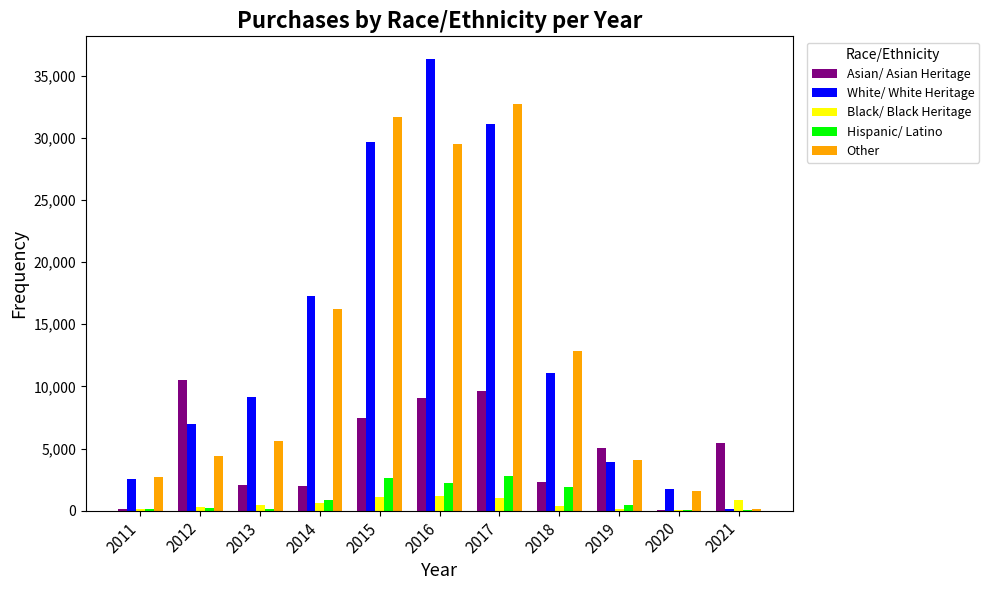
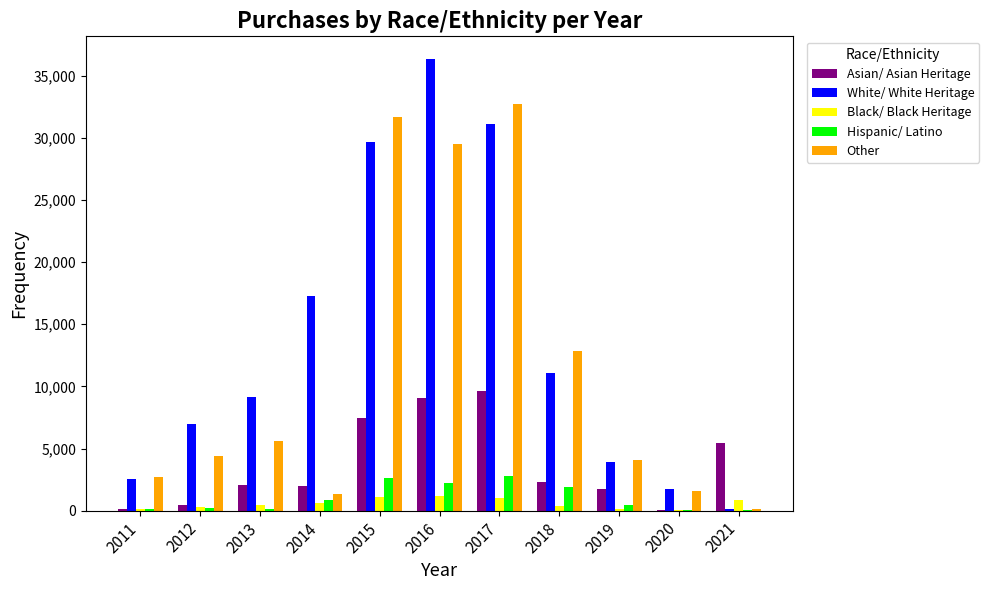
  {
    "Asian/ Asian Heritage": {
-     "2012": "10,600",
+     "2012": "500",
      "2013": "2,100",
      "2014": "2,000",
      "2015": "7,500",
      "2016": "9,100",
      "2017": "9,700",
      "2018": "2,300",
-     "2019": "5,000",
+     "2019": "1,800",
      "2021": "5,400"
    },
    "White/ White Heritage": {
      "2011": "2,600",
      "2012": "7,000",
      "2013": "9,200",
      "2014": "17,300",
      "2015": "29,700",
      "2016": "36,400",
      "2017": "31,100",
      "2018": "11,100",
      "2019": "3,900",
      "2020": "1,700"
    },
    "Black/ Black Heritage": {
      "2012": "300",
      "2013": "400",
      "2014": "600",
      "2015": "1,100",
      "2016": "1,200",
      "2017": "1,000",
      "2018": "300",
      "2021": "800"
    },
    "Hispanic/ Latino": {
      "2012": "200",
      "2014": "900",
      "2015": "2,600",
      "2016": "2,200",
      "2017": "2,800",
      "2018": "1,900",
      "2019": "500"
    },
    "Other": {
      "2011": "2,700",
      "2012": "4,400",
      "2013": "5,600",
-     "2014": "16,200",
+     "2014": "1,300",
      "2015": "31,700",
      "2016": "29,500",
      "2017": "32,700",
      "2018": "12,900",
      "2019": "4,000",
      "2020": "1,600"
    }
  }
